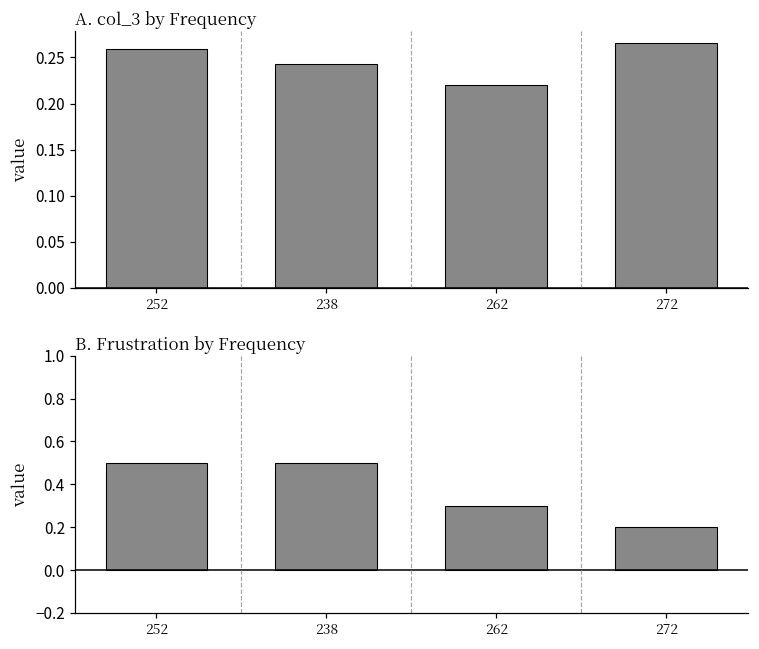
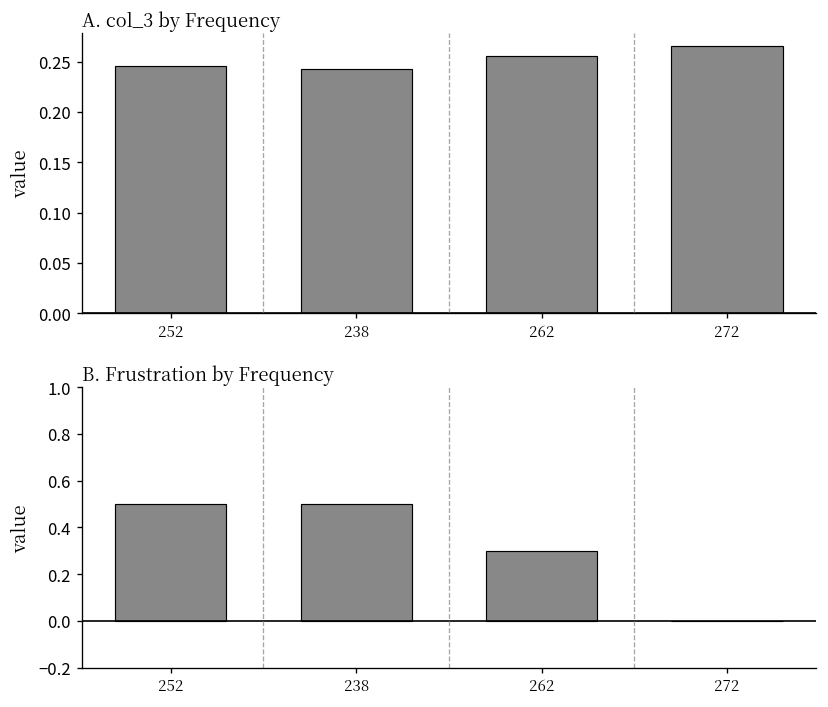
  {
    "A. col_3 by Frequency": {
-     "252": 0.26,
+     "252": 0.25,
      "238": 0.24,
-     "262": 0.22,
+     "262": 0.26,
      "272": 0.27
    },
    "B. Frustration by Frequency": {
      "252": 0.5,
      "238": 0.5,
      "262": 0.3,
-     "272": 0.2
+     "272": 0.0
    }
  }
